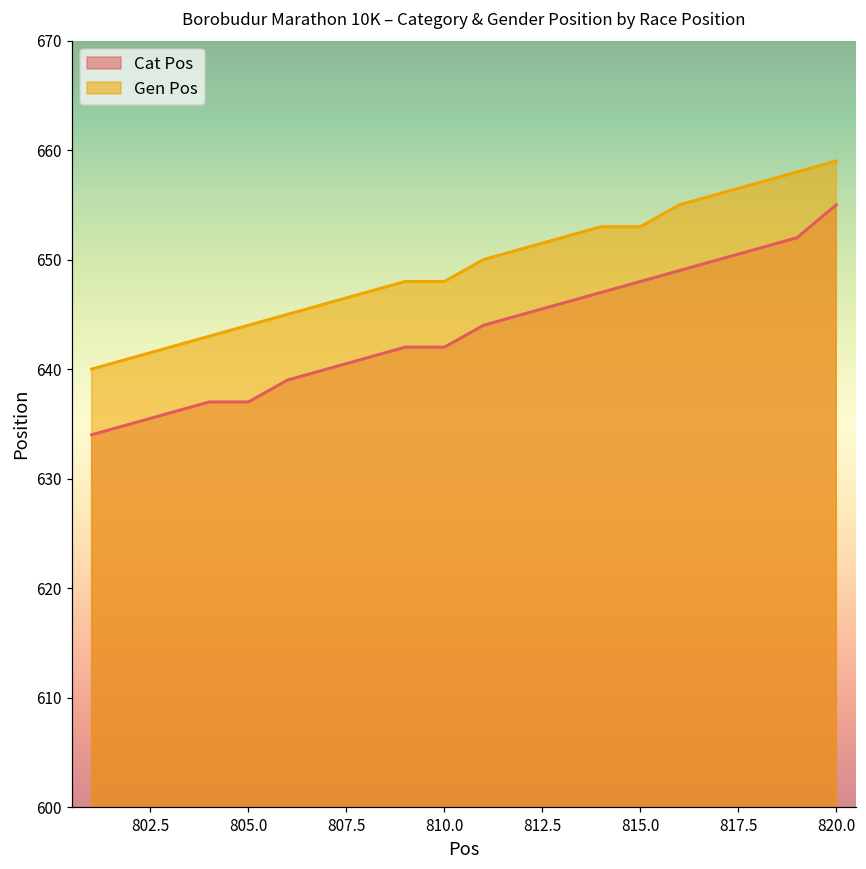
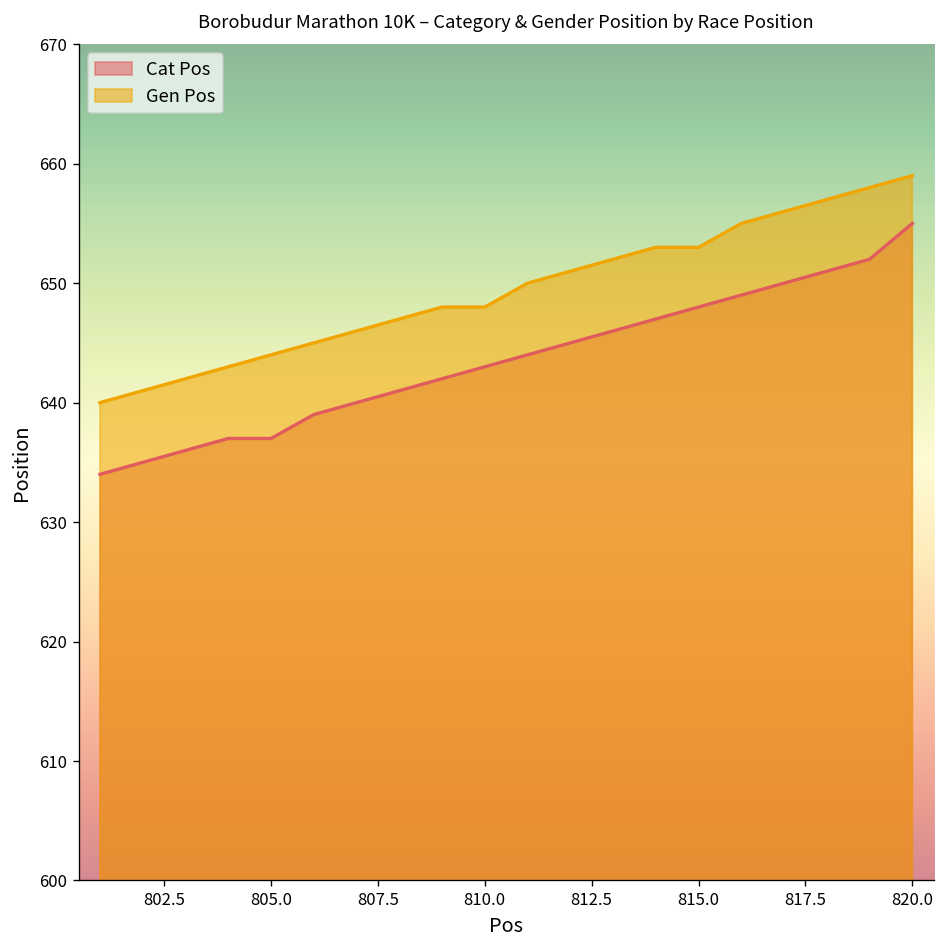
  {
    "Cat Pos": {
      "805.0": 637,
-     "810.0": 642,
+     "810.0": 643,
      "815.0": 648,
      "820.0": 655
    },
    "Gen Pos": {
      "805.0": 644,
      "810.0": 648,
      "815.0": 653,
      "820.0": 659
    }
  }
